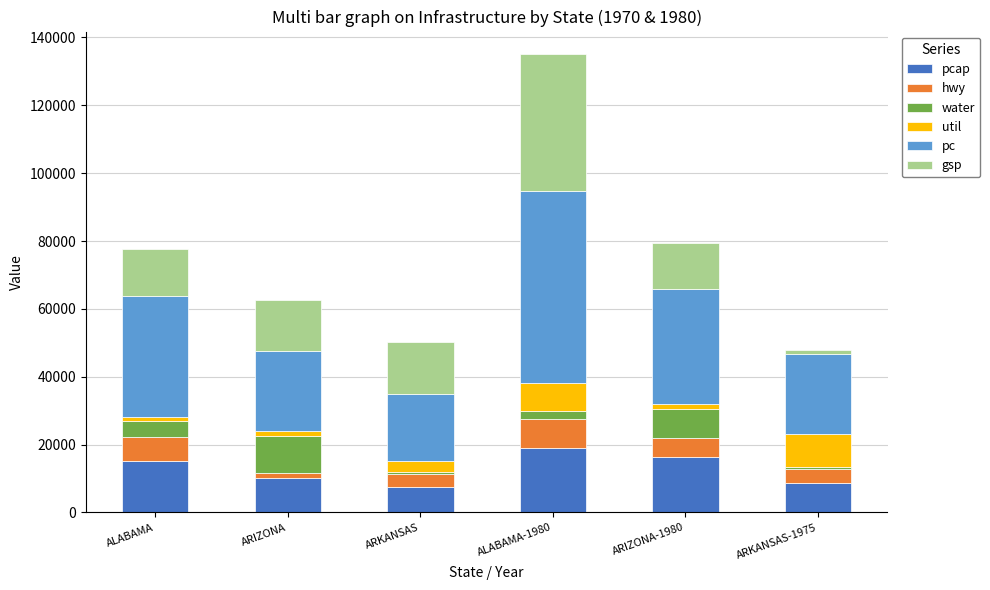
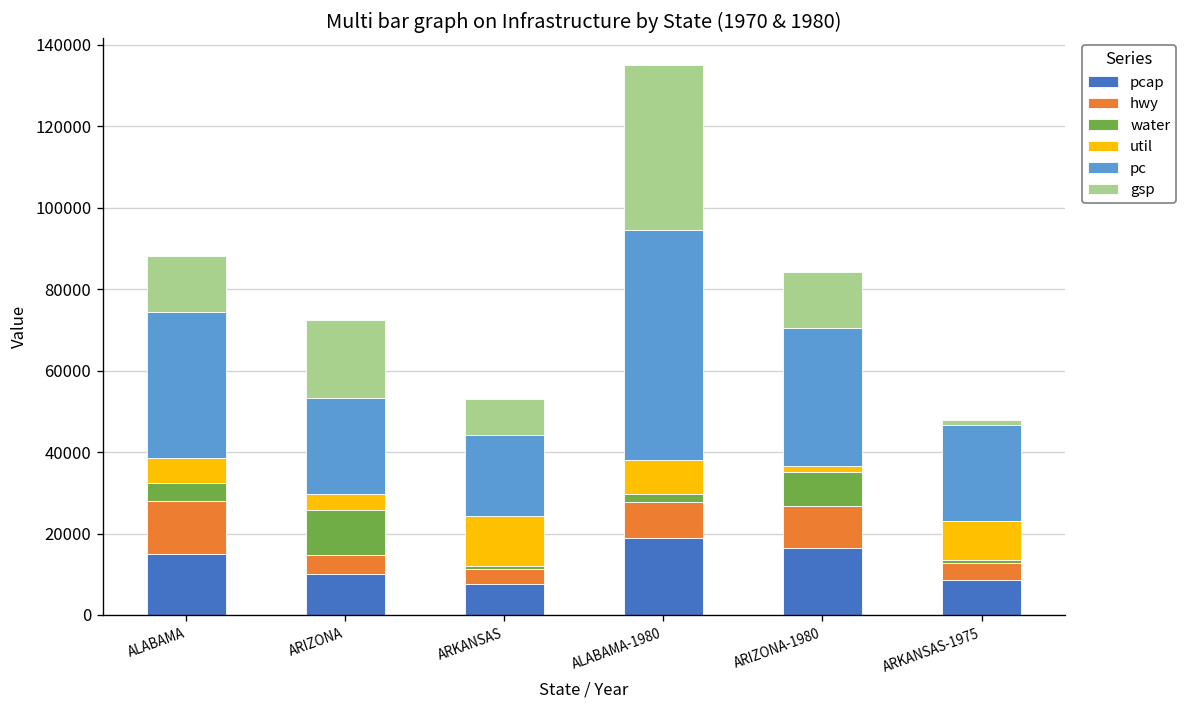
  {
    "hwy": {
-     "ALABAMA": 7000,
-     "ARIZONA": 1000,
+     "ALABAMA": 13000,
+     "ARIZONA": 5000,
      "ARKANSAS": 4000,
      "ALABAMA-1980": 9000,
-     "ARIZONA-1980": 6000,
+     "ARIZONA-1980": 10000,
      "ARKANSAS-1975": 4000
    },
    "water": {
      "ALABAMA": 4000,
      "ARIZONA": 11000,
      "ALABAMA-1980": 2000,
      "ARIZONA-1980": 8000,
      "ARKANSAS-1975": 1000
    },
    "util": {
-     "ALABAMA": 1000,
-     "ARIZONA": 2000,
-     "ARKANSAS": 3000,
+     "ALABAMA": 6000,
+     "ARIZONA": 4000,
+     "ARKANSAS": 12000,
      "ALABAMA-1980": 8000,
      "ARIZONA-1980": 2000,
      "ARKANSAS-1975": 10000
    },
    "gsp": {
      "ALABAMA": 14000,
-     "ARIZONA": 15000,
-     "ARKANSAS": 15000,
+     "ARIZONA": 19000,
+     "ARKANSAS": 9000,
      "ALABAMA-1980": 40000,
      "ARIZONA-1980": 14000,
      "ARKANSAS-1975": 1000
    }
  }
